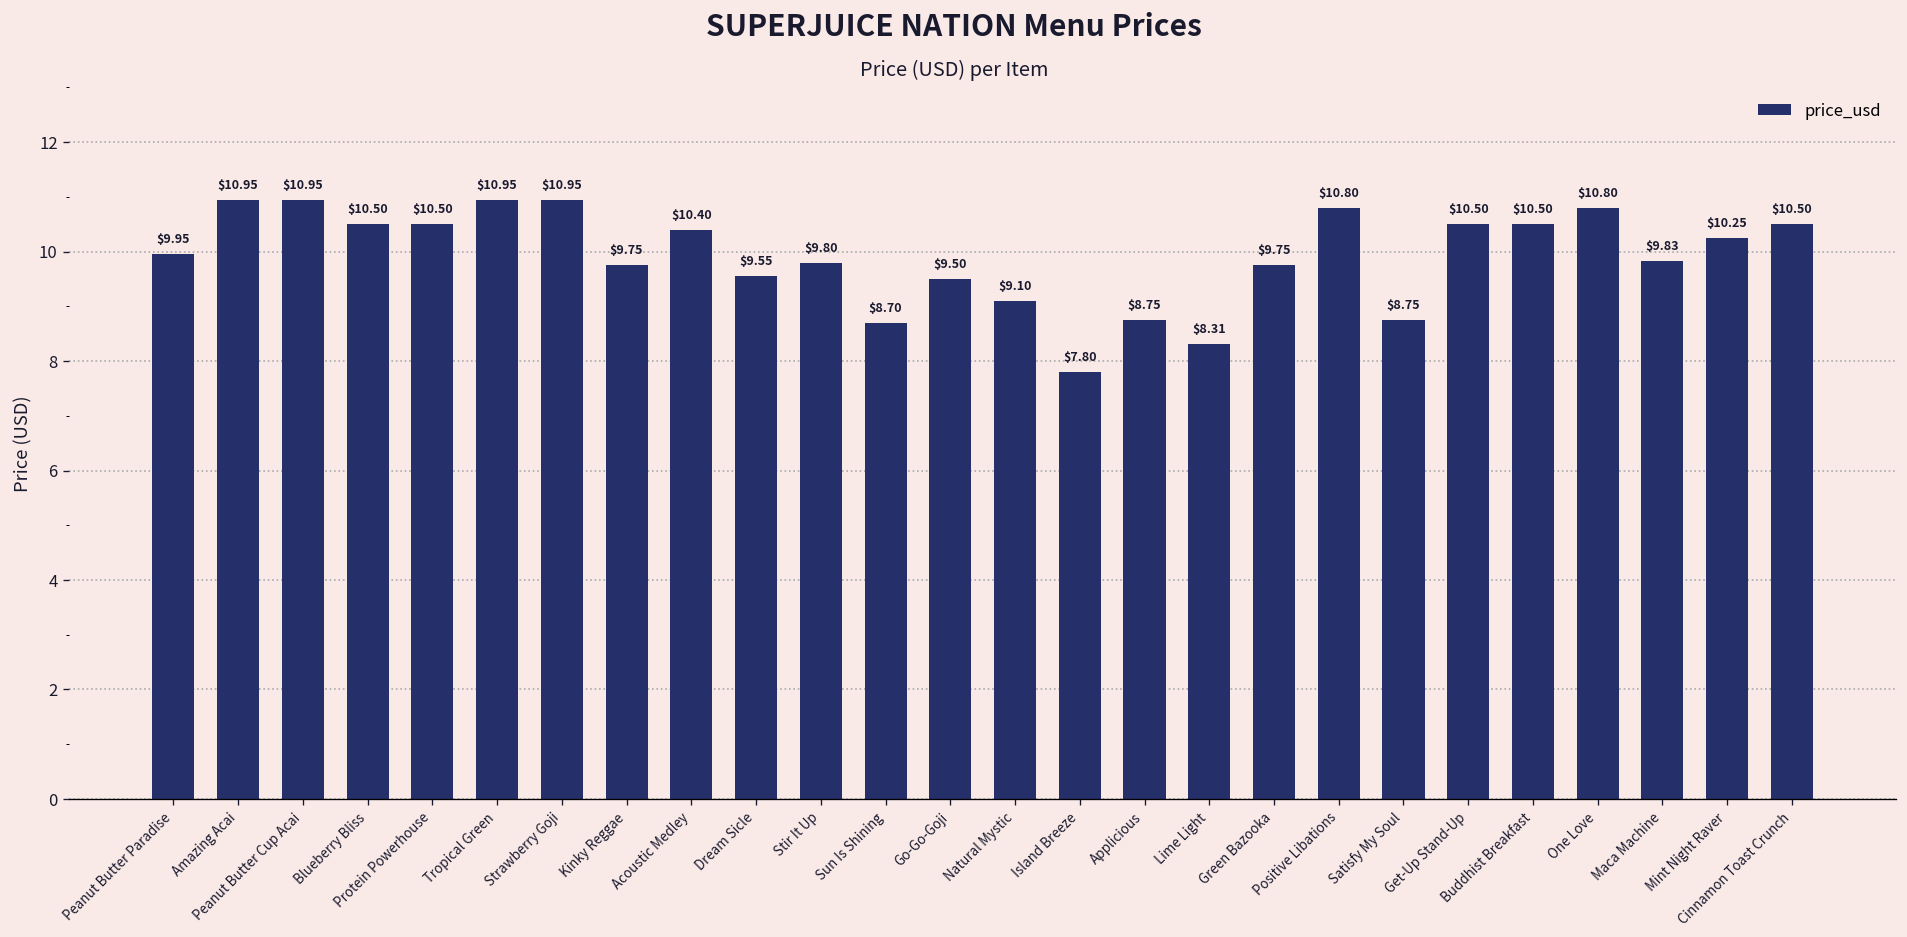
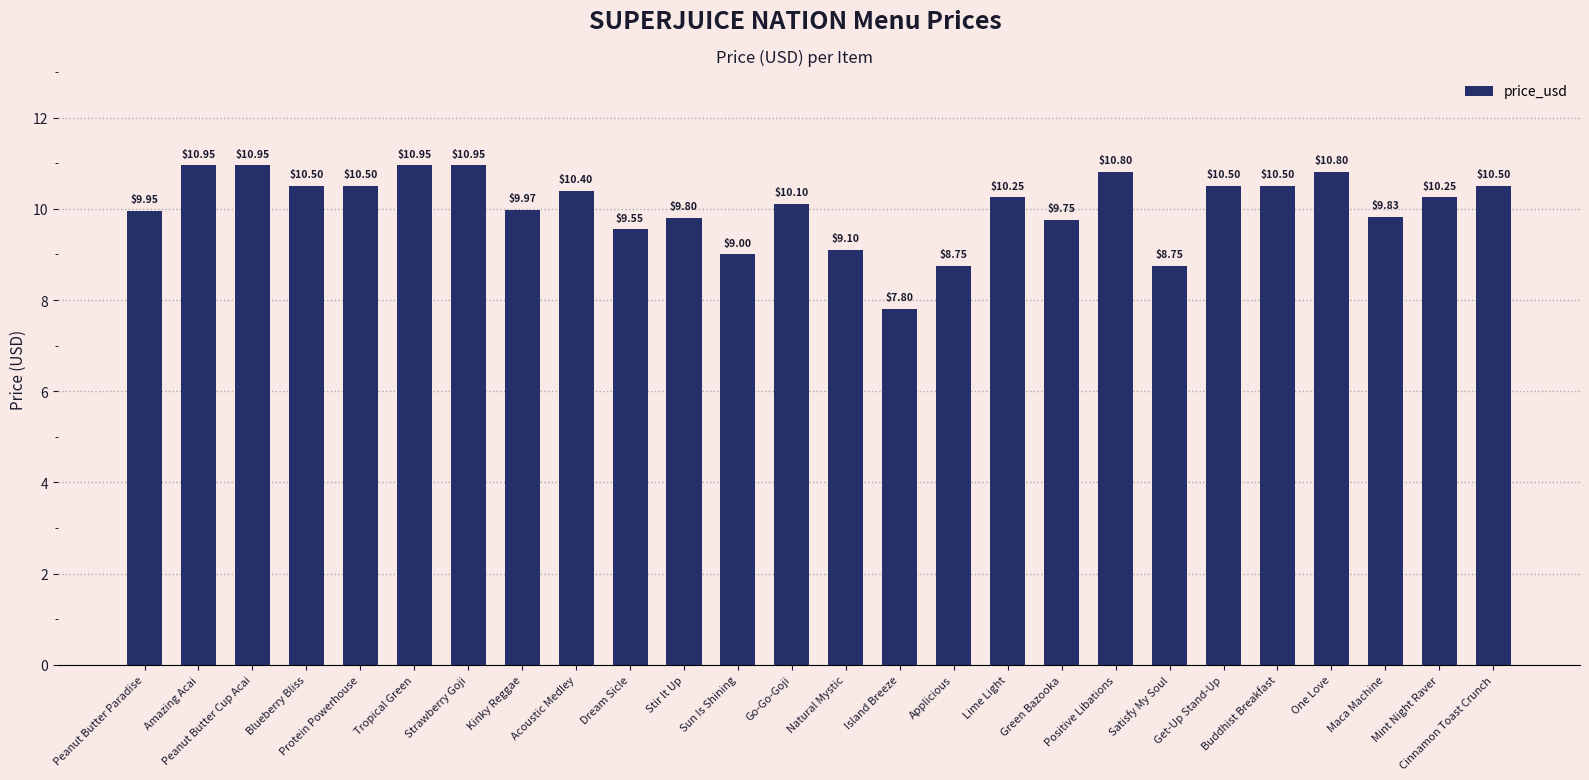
  {
    "Peanut Butter Paradise": "$9.95",
    "Amazing Acai": "$10.95",
    "Peanut Butter Cup Acai": "$10.95",
    "Blueberry Bliss": "$10.50",
    "Protein Powerhouse": "$10.50",
    "Tropical Green": "$10.95",
    "Strawberry Goji": "$10.95",
-   "Kinky Reggae": "$9.75",
+   "Kinky Reggae": "$9.97",
    "Acoustic Medley": "$10.40",
    "Dream Sicle": "$9.55",
    "Stir It Up": "$9.80",
-   "Sun Is Shining": "$8.70",
-   "Go-Go-Goji": "$9.50",
+   "Sun Is Shining": "$9.00",
+   "Go-Go-Goji": "$10.10",
    "Natural Mystic": "$9.10",
    "Island Breeze": "$7.80",
    "Applicious": "$8.75",
-   "Lime Light": "$8.31",
+   "Lime Light": "$10.25",
    "Green Bazooka": "$9.75",
    "Positive Libations": "$10.80",
    "Satisfy My Soul": "$8.75",
    "Get-Up Stand-Up": "$10.50",
    "Buddhist Breakfast": "$10.50",
    "One Love": "$10.80",
    "Maca Machine": "$9.83",
    "Mint Night Raver": "$10.25",
    "Cinnamon Toast Crunch": "$10.50"
  }
